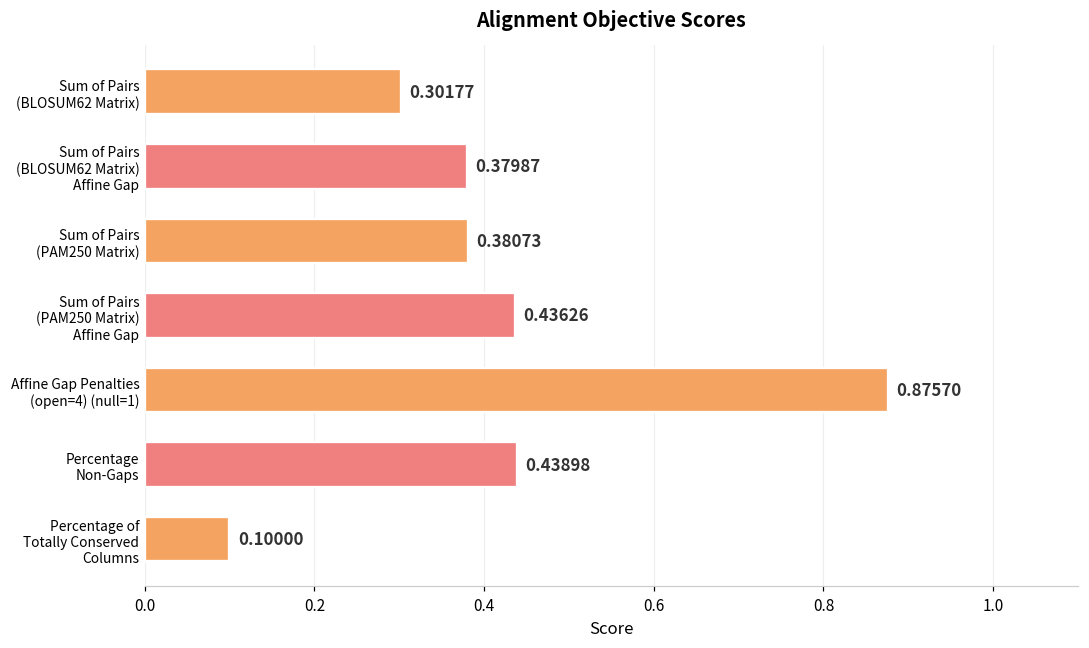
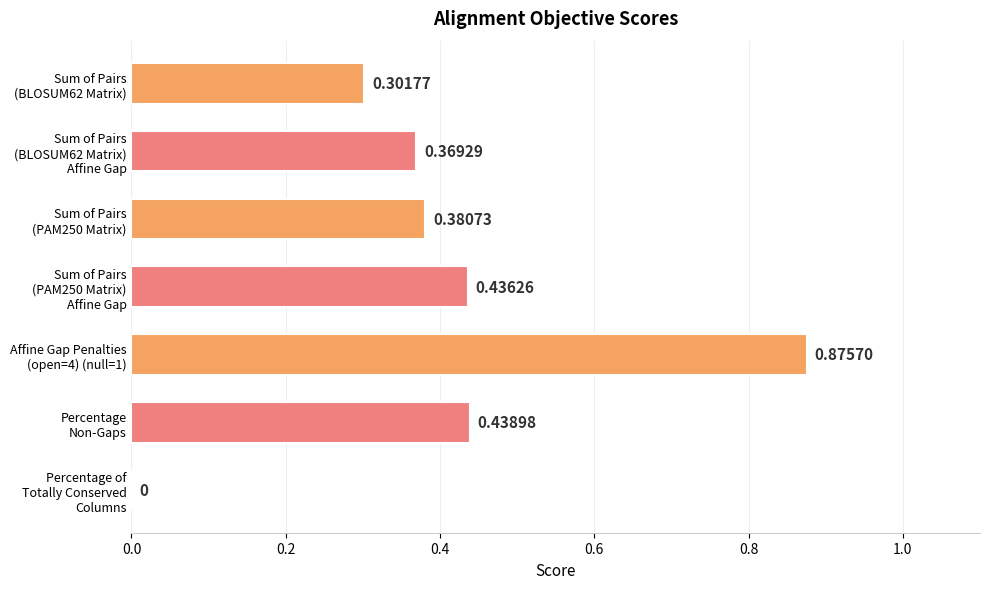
  {
    "Sum of Pairs (BLOSUM62 Matrix)": 0.30177,
-   "Sum of Pairs (BLOSUM62 Matrix) Affine Gap": 0.37987,
+   "Sum of Pairs (BLOSUM62 Matrix) Affine Gap": 0.36929,
    "Sum of Pairs (PAM250 Matrix)": 0.38073,
    "Sum of Pairs (PAM250 Matrix) Affine Gap": 0.43626,
    "Affine Gap Penalties (open=4) (null=1)": 0.87570,
    "Percentage Non-Gaps": 0.43898,
-   "Percentage of Totally Conserved Columns": 0.10000
+   "Percentage of Totally Conserved Columns": 0
  }
